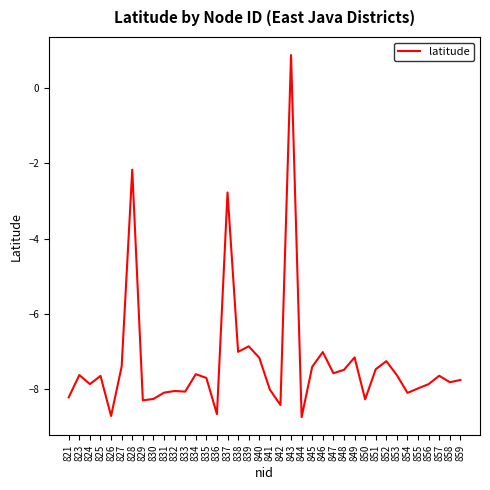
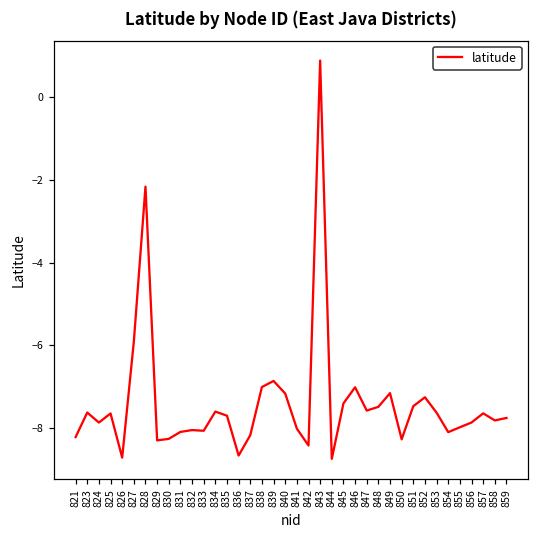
  {
    "821": -8.2,
    "823": -7.6,
    "824": -7.9,
    "825": -7.6,
    "826": -8.7,
-   "827": -7.4,
+   "827": -5.9,
    "828": -2.2,
    "829": -8.3,
    "830": -8.3,
    "831": -8.1,
    "832": -8.1,
    "833": -8.1,
    "834": -7.6,
    "835": -7.7,
    "836": -8.7,
-   "837": -2.8,
+   "837": -8.2,
    "838": -7.0,
    "839": -6.9,
    "840": -7.2,
    "841": -8.0,
    "842": -8.4,
    "843": 0.9,
    "844": -8.7,
    "845": -7.4,
    "846": -7.0,
    "847": -7.6,
    "848": -7.5,
    "849": -7.2,
    "850": -8.3,
    "851": -7.5,
    "852": -7.3,
    "853": -7.6,
    "854": -8.1,
    "855": -8.0,
    "856": -7.9,
    "857": -7.6,
    "858": -7.8,
    "859": -7.8
  }
